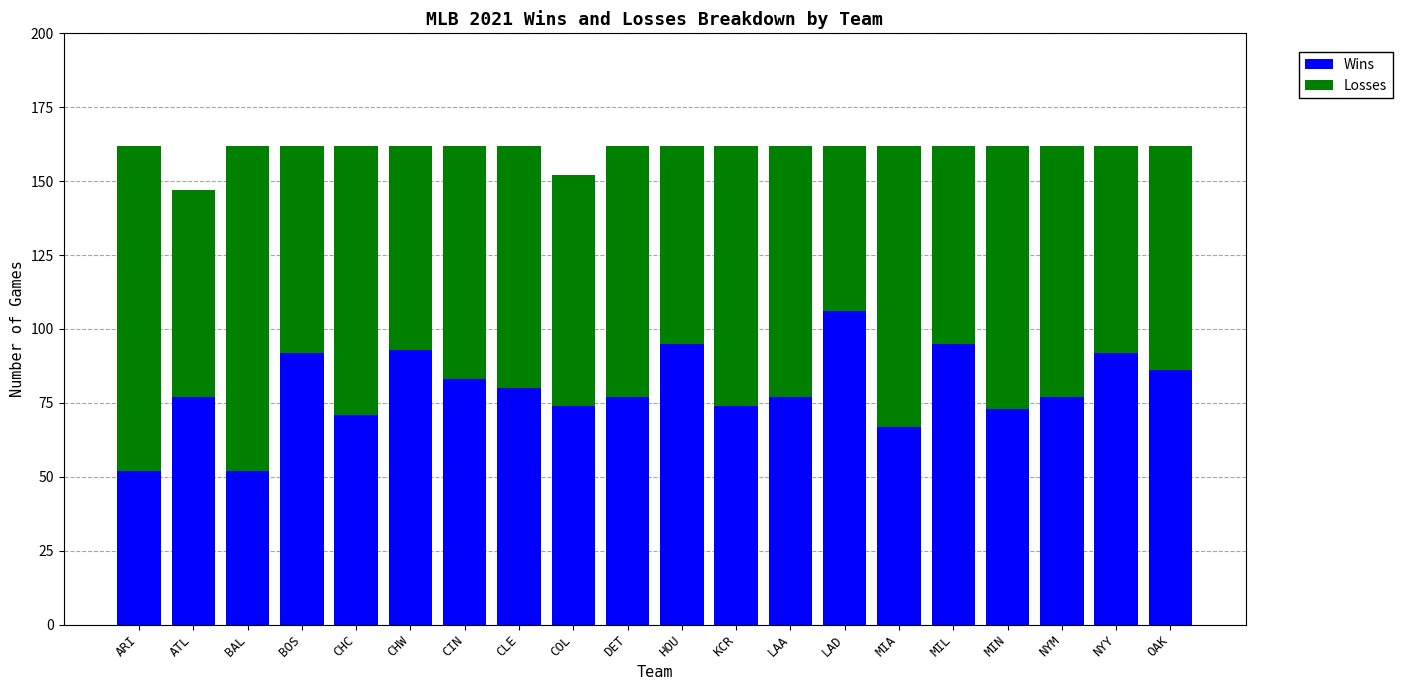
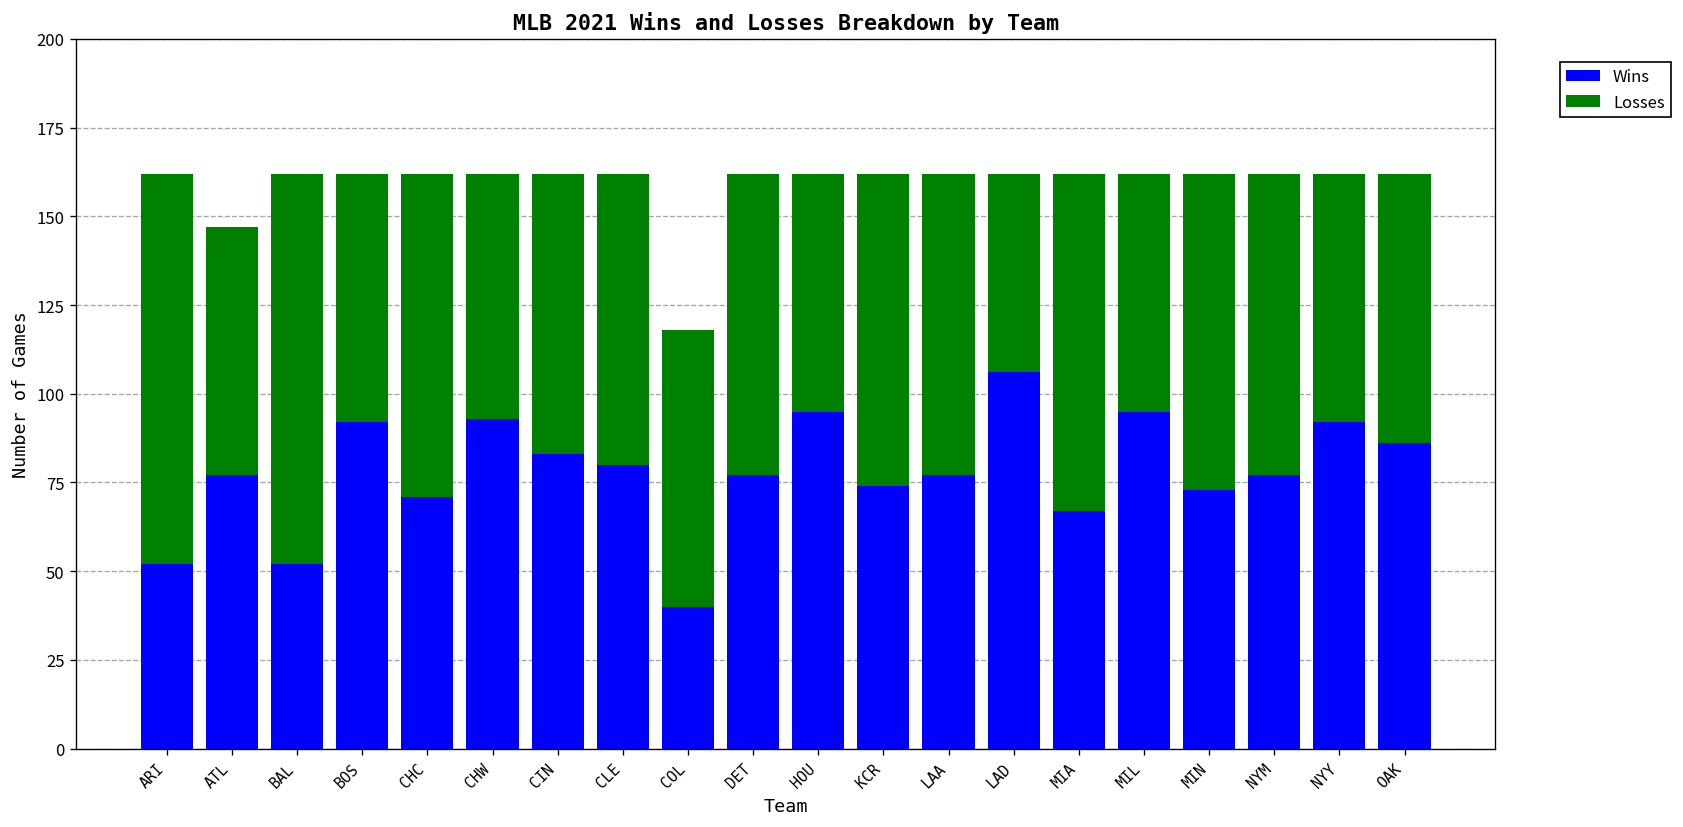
  {
    "Wins": {
      "ARI": 52,
      "ATL": 77,
      "BAL": 52,
      "BOS": 92,
      "CHC": 71,
      "CHW": 93,
      "CIN": 83,
      "CLE": 80,
-     "COL": 74,
+     "COL": 40,
      "DET": 77,
      "HOU": 95,
      "KCR": 74,
      "LAA": 77,
      "LAD": 106,
      "MIA": 67,
      "MIL": 95,
      "MIN": 73,
      "NYM": 77,
      "NYY": 92,
      "OAK": 86
    },
    "Losses": {
      "ARI": 110,
      "ATL": 70,
      "BAL": 110,
      "BOS": 70,
      "CHC": 91,
      "CHW": 69,
      "CIN": 79,
      "CLE": 82,
      "COL": 78,
      "DET": 85,
      "HOU": 67,
      "KCR": 88,
      "LAA": 85,
      "LAD": 56,
      "MIA": 95,
      "MIL": 67,
      "MIN": 89,
      "NYM": 85,
      "NYY": 70,
      "OAK": 76
    }
  }
